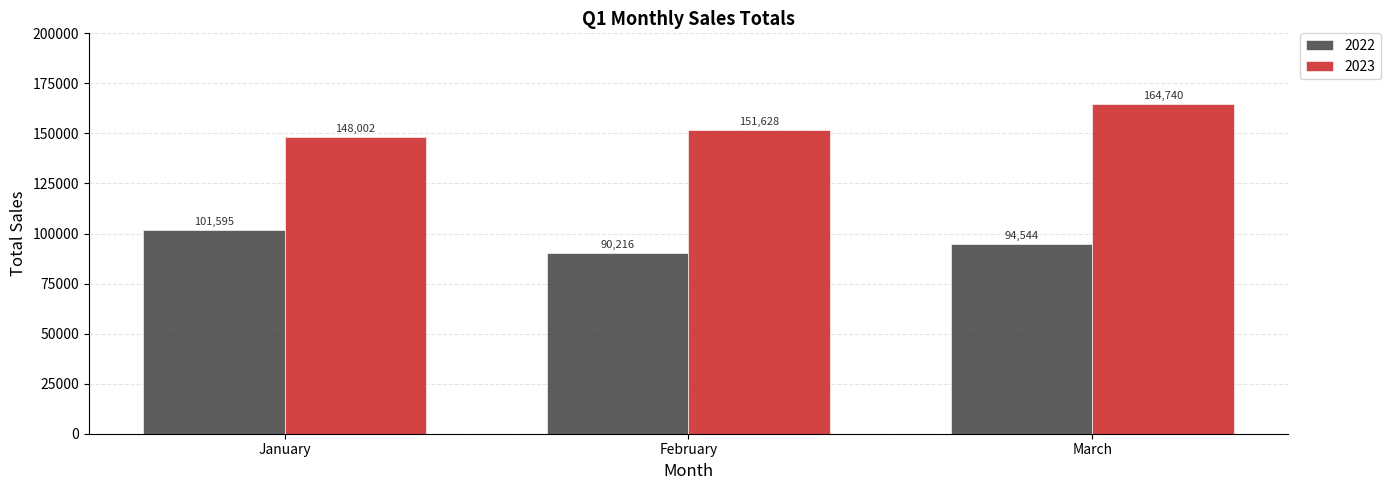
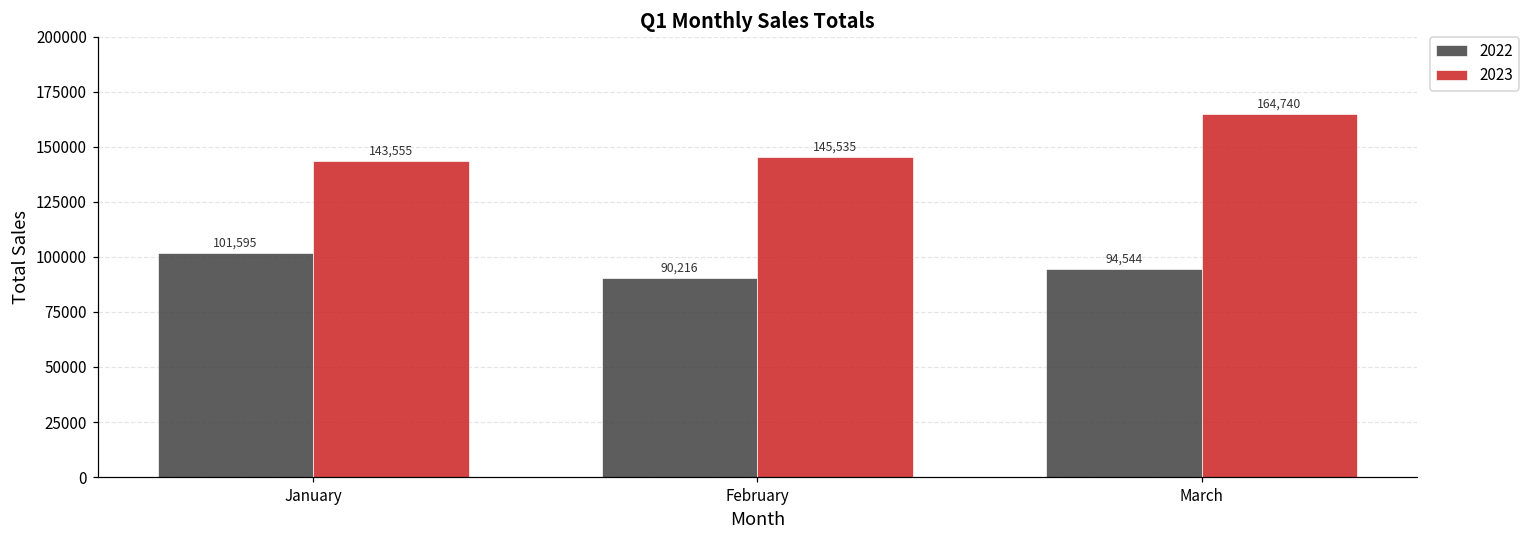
  {
    "2022": {
      "January": "101,595",
      "February": "90,216",
      "March": "94,544"
    },
    "2023": {
-     "January": "148,002",
-     "February": "151,628",
+     "January": "143,555",
+     "February": "145,535",
      "March": "164,740"
    }
  }
